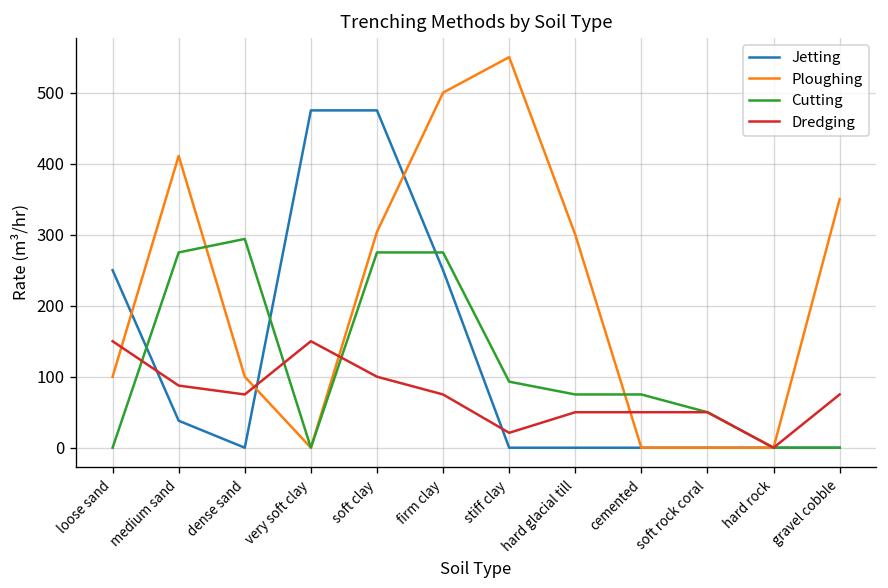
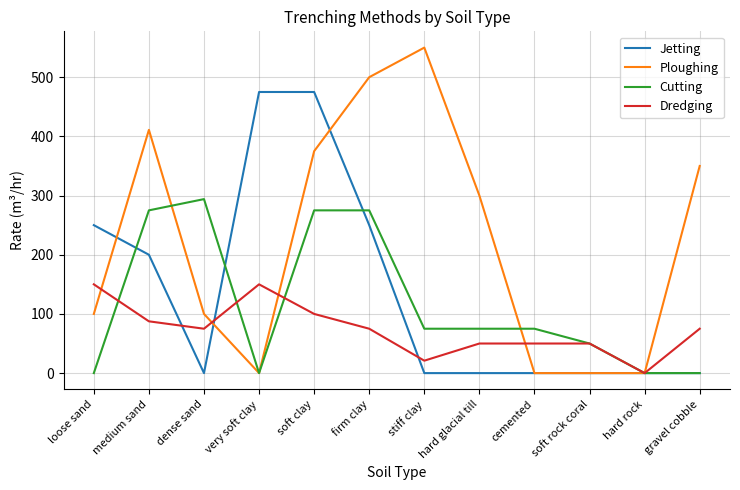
  {
    "Jetting": {
      "loose sand": 250,
-     "medium sand": 40,
+     "medium sand": 200,
      "dense sand": 0,
      "very soft clay": 480,
      "soft clay": 480,
      "firm clay": 250,
      "stiff clay": 0,
      "hard glacial till": 0
    },
    "Ploughing": {
      "loose sand": 100,
      "medium sand": 410,
      "dense sand": 100,
-     "soft clay": 300,
+     "soft clay": 380,
      "firm clay": 500,
      "stiff clay": 550,
      "hard glacial till": 300,
      "gravel cobble": 350
    },
    "Cutting": {
      "loose sand": 0,
      "medium sand": 280,
      "dense sand": 290,
      "soft clay": 280,
      "firm clay": 280,
-     "stiff clay": 90,
+     "stiff clay": 80,
      "hard glacial till": 80,
      "cemented": 80
    },
    "Dredging": {
      "loose sand": 150,
      "medium sand": 90,
      "dense sand": 80,
      "very soft clay": 150,
      "soft clay": 100,
      "firm clay": 80,
      "stiff clay": 20,
      "hard glacial till": 50,
      "cemented": 50,
      "gravel cobble": 80
    }
  }
